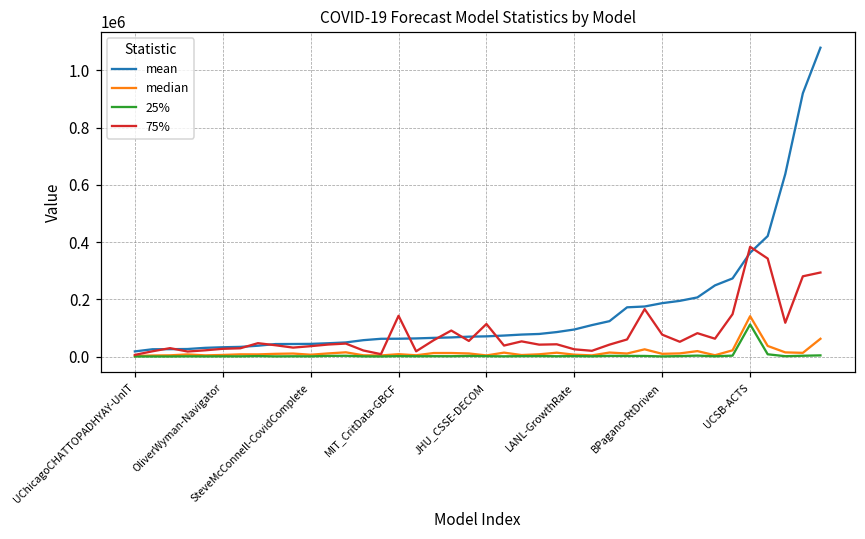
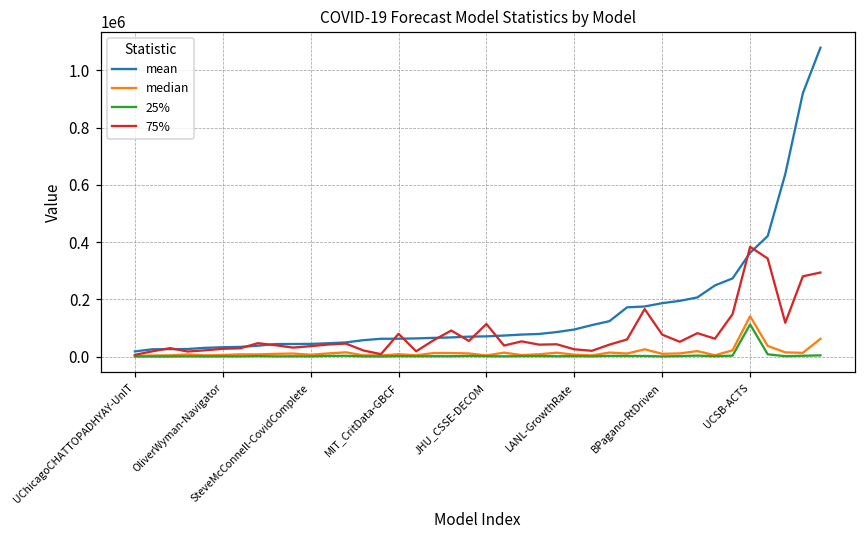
  {
    "mean": {
      "UChicagoCHATTOPADHYAY-UnIT": 20000,
      "MIT_CritData-GBCF": 60000,
      "JHU_CSSE-DECOM": 70000,
      "LANL-GrowthRate": 90000,
      "BPagano-RtDriven": 190000,
      "UCSB-ACTS": 360000
    },
    "median": {
      "UCSB-ACTS": 140000
    },
    "25%": {
      "UCSB-ACTS": 110000
    },
    "75%": {
-     "MIT_CritData-GBCF": 140000,
+     "MIT_CritData-GBCF": 80000,
      "JHU_CSSE-DECOM": 110000,
      "LANL-GrowthRate": 30000,
      "BPagano-RtDriven": 80000,
      "UCSB-ACTS": 380000
    }
  }
